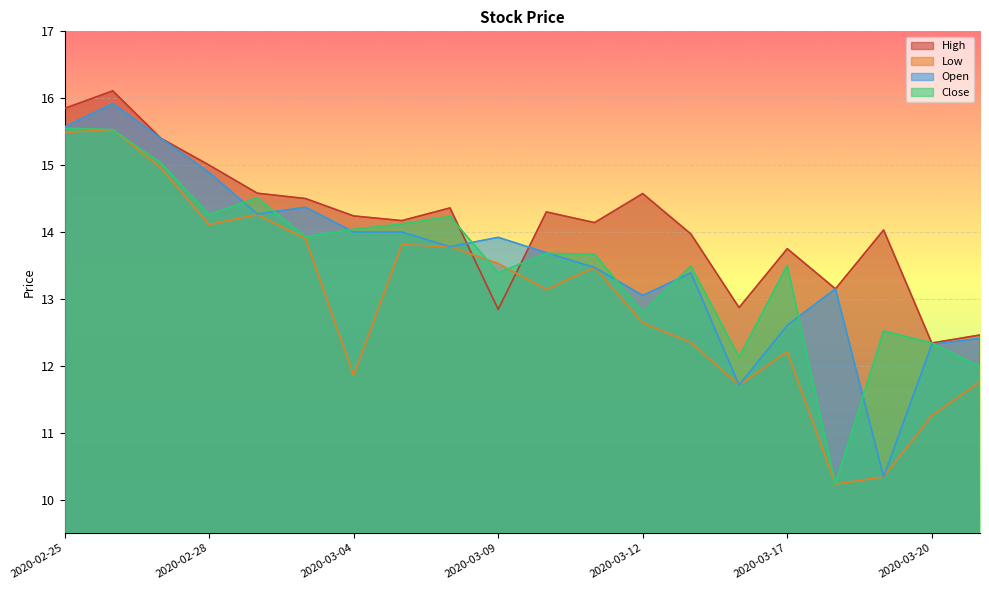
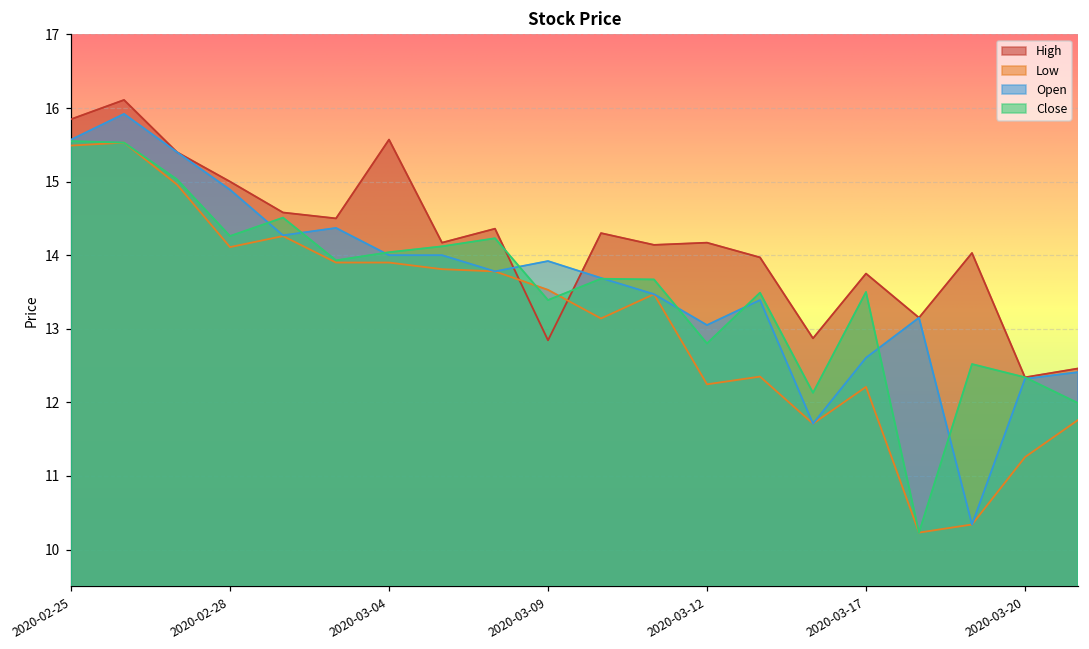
  {
    "High": {
      "2020-02-25": 15.8,
      "2020-02-28": 15.0,
-     "2020-03-04": 14.2,
+     "2020-03-04": 15.6,
      "2020-03-09": 12.8,
-     "2020-03-12": 14.6,
+     "2020-03-12": 14.2,
      "2020-03-17": 13.8
    },
    "Low": {
      "2020-02-25": 15.5,
      "2020-02-28": 14.1,
-     "2020-03-04": 11.9,
+     "2020-03-04": 13.9,
      "2020-03-09": 13.5,
-     "2020-03-12": 12.6,
+     "2020-03-12": 12.2,
      "2020-03-17": 12.2,
      "2020-03-20": 11.3
    },
    "Open": {
      "2020-02-28": 14.9,
      "2020-03-04": 14.0,
      "2020-03-09": 13.9,
      "2020-03-12": 13.1,
      "2020-03-17": 12.6
    },
    "Close": {
      "2020-02-28": 14.3,
      "2020-03-04": 14.0,
      "2020-03-09": 13.4,
      "2020-03-12": 12.8,
      "2020-03-17": 13.5
    }
  }
